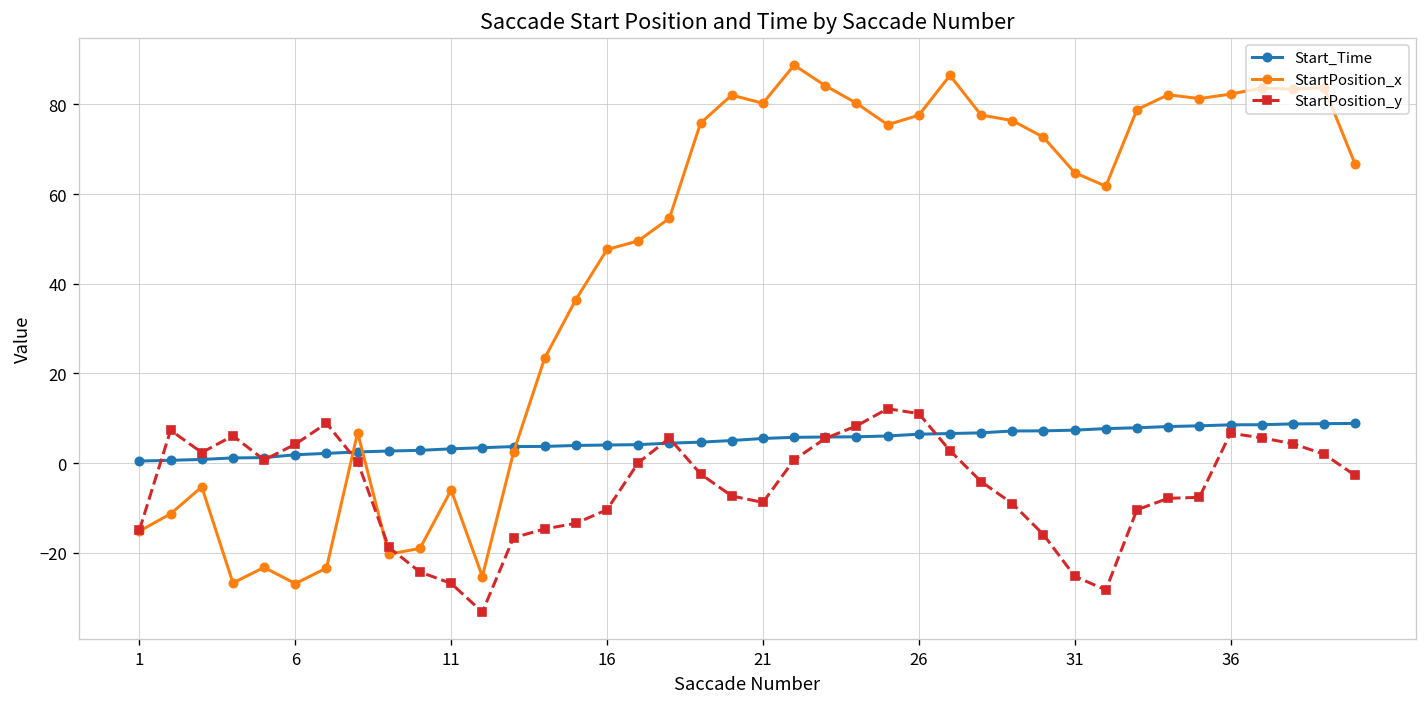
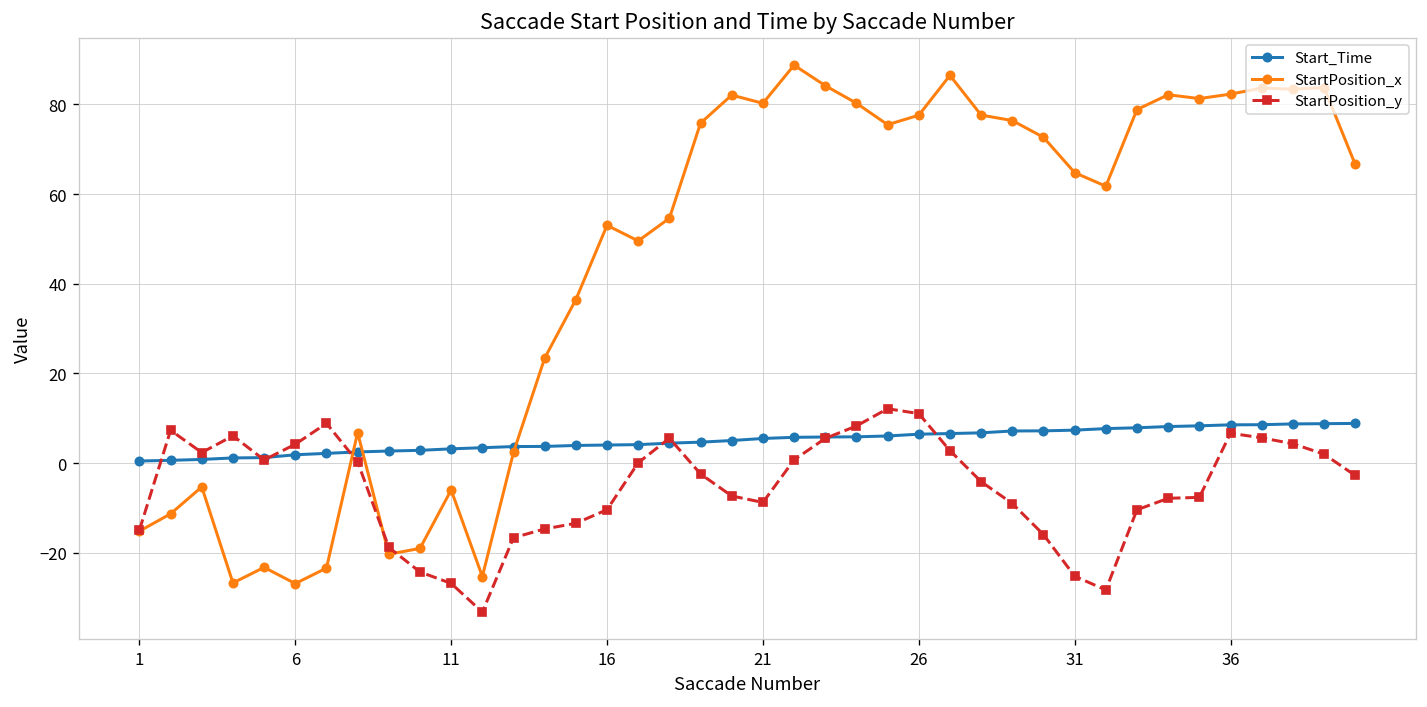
  {
    "Start_Time": {
      "1": 0,
      "6": 2,
      "11": 3,
      "16": 4,
      "21": 6,
      "26": 6,
      "31": 7,
      "36": 9
    },
    "StartPosition_x": {
      "6": -27,
      "11": -6,
-     "16": 48,
+     "16": 53,
      "21": 80,
      "26": 78,
      "31": 65,
      "36": 82
    },
    "StartPosition_y": {
      "6": 4,
      "11": -27,
      "16": -10,
      "21": -9,
      "26": 11,
      "31": -25,
      "36": 7
    }
  }
